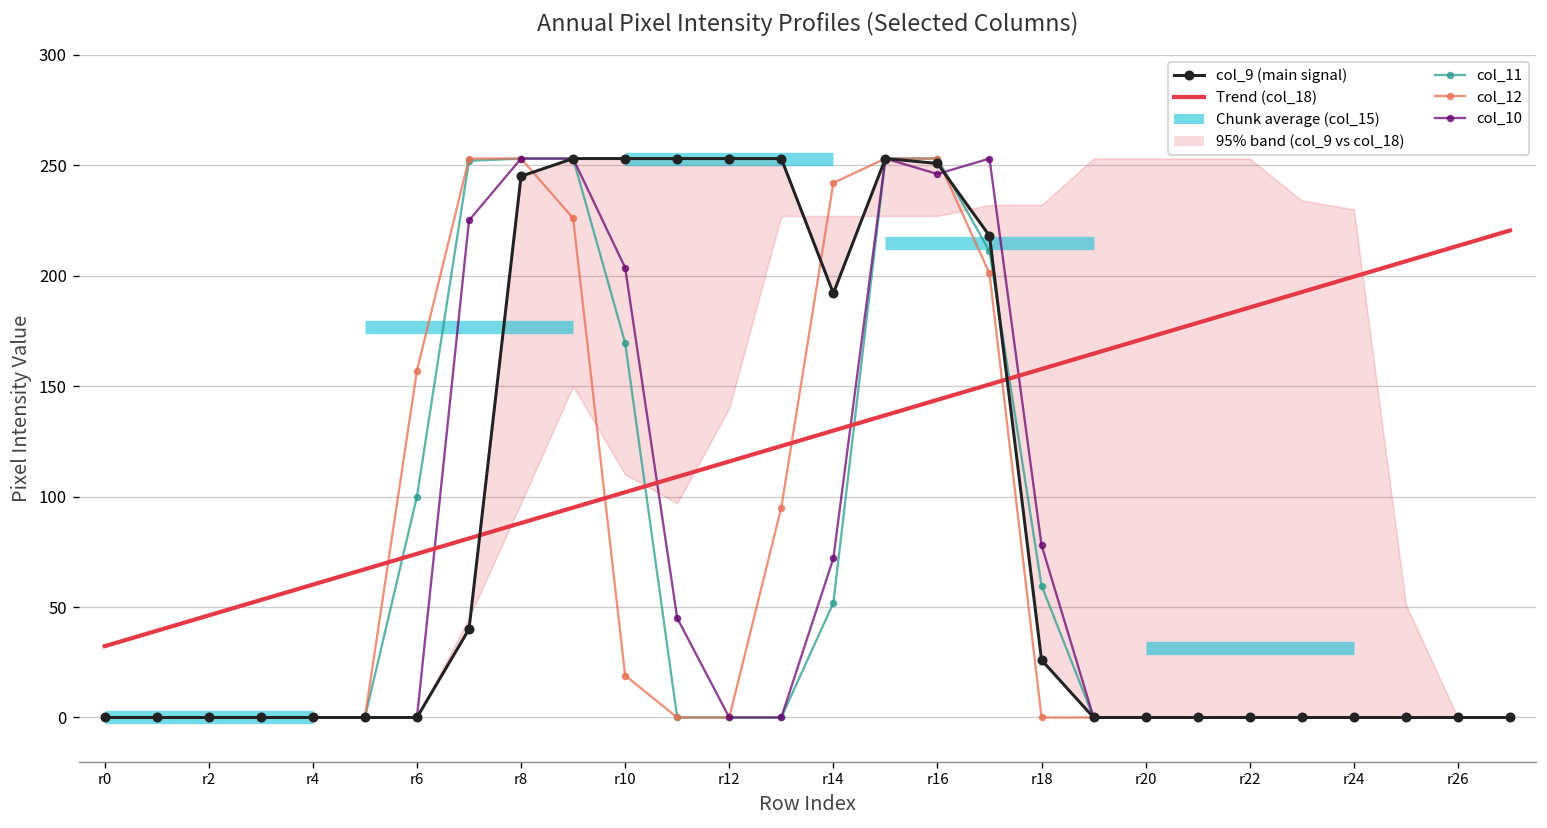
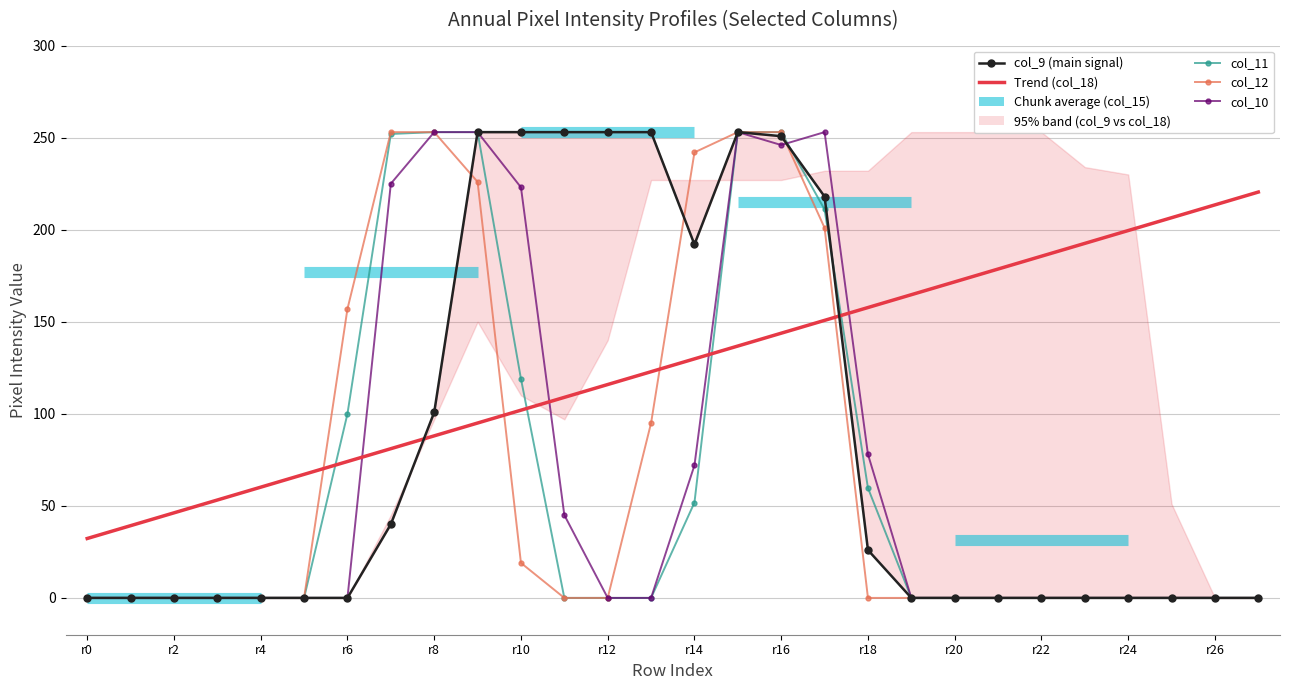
  {
    "col_9 (main signal)": {
-     "r8": 245,
+     "r8": 101,
      "r14": 192,
      "r18": 26
    },
    "col_11": {
      "r6": 100,
-     "r10": 170,
+     "r10": 119,
      "r14": 52,
      "r18": 60
    },
    "col_10": {
-     "r10": 204,
+     "r10": 223,
      "r14": 72,
      "r16": 246,
      "r18": 78
    }
  }
